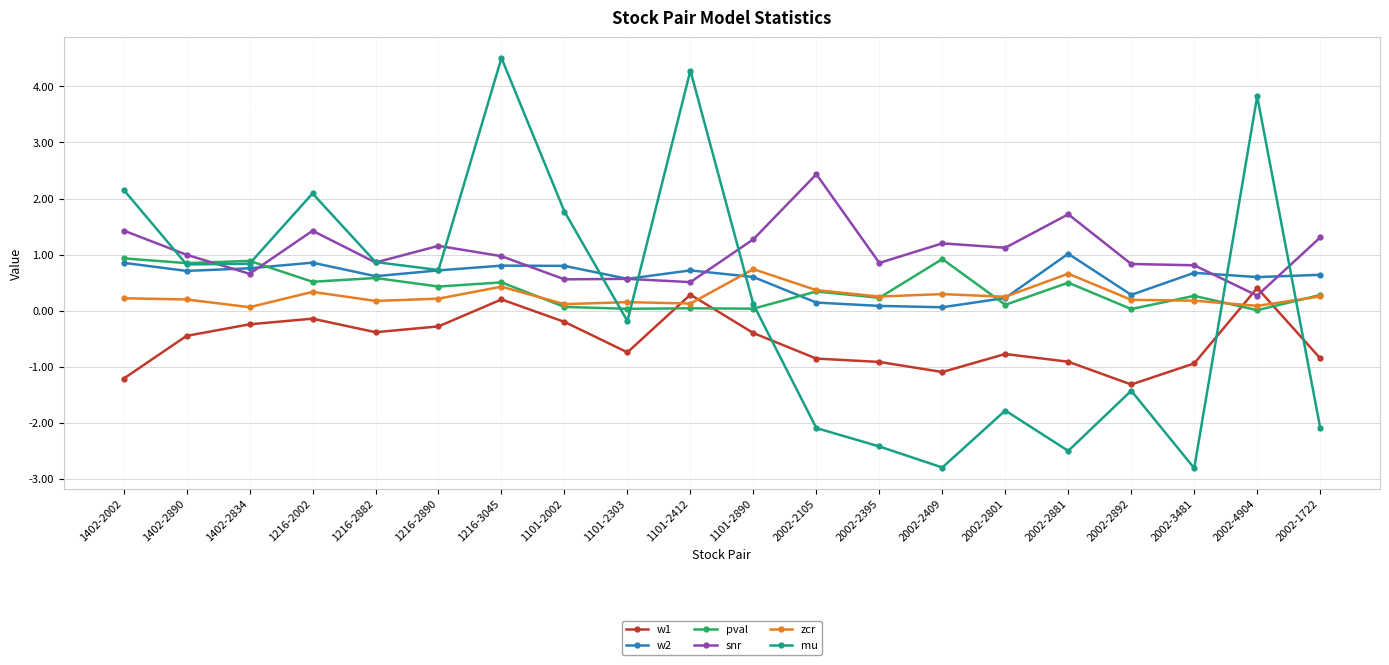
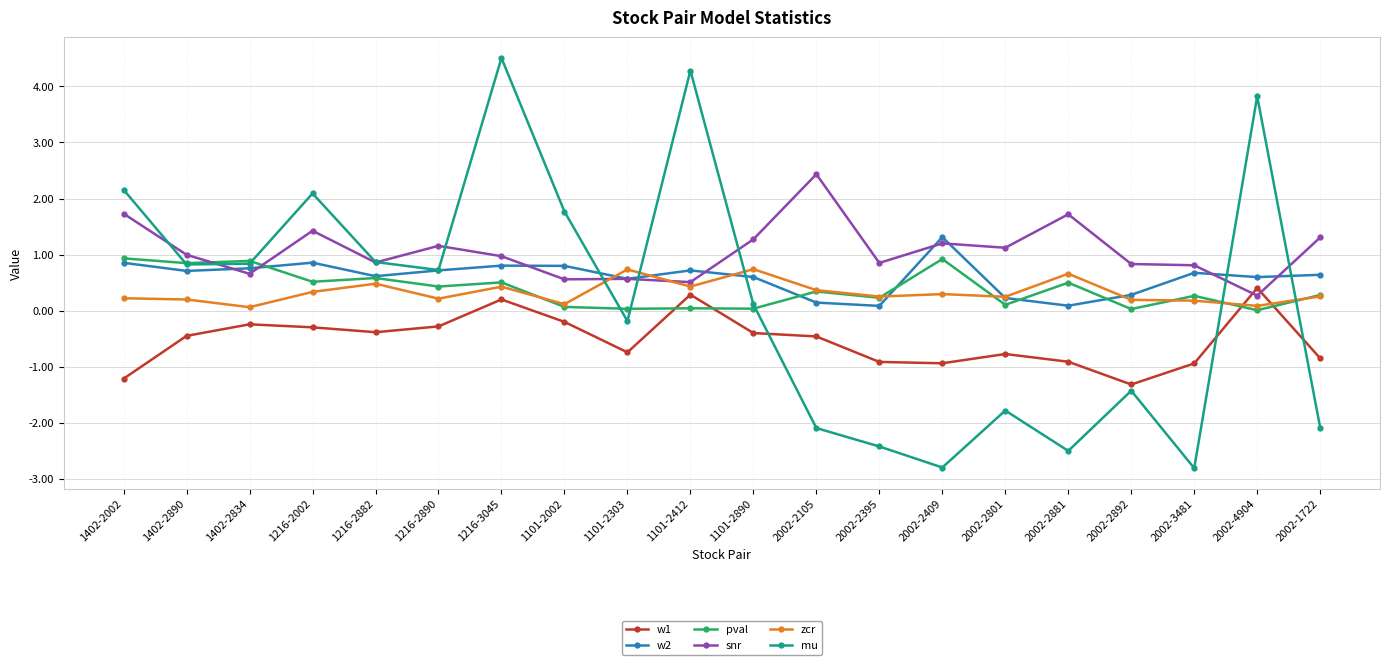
  {
    "w1": {
      "1402-2002": -1.2,
      "1402-2890": -0.5,
      "1402-2834": -0.2,
-     "1216-2002": -0.1,
+     "1216-2002": -0.3,
      "1216-2882": -0.4,
      "1216-2890": -0.3,
      "1216-3045": 0.2,
      "1101-2002": -0.2,
      "1101-2303": -0.7,
      "1101-2412": 0.3,
      "1101-2890": -0.4,
-     "2002-2105": -0.9,
+     "2002-2105": -0.5,
      "2002-2395": -0.9,
-     "2002-2409": -1.1,
+     "2002-2409": -0.9,
      "2002-2801": -0.8,
      "2002-2881": -0.9,
      "2002-2892": -1.3,
      "2002-3481": -0.9,
      "2002-4904": 0.4,
      "2002-1722": -0.9
    },
    "w2": {
      "1402-2002": 0.9,
      "1402-2890": 0.7,
      "1402-2834": 0.8,
      "1216-2002": 0.9,
      "1216-3045": 0.8,
      "1101-2002": 0.8,
      "1101-2412": 0.7,
      "1101-2890": 0.6,
      "2002-2105": 0.1,
      "2002-2395": 0.1,
-     "2002-2409": 0.1,
-     "2002-2881": 1.0,
+     "2002-2409": 1.3,
+     "2002-2881": 0.1,
      "2002-2892": 0.3,
      "2002-3481": 0.7,
      "2002-4904": 0.6,
      "2002-1722": 0.6
    },
    "snr": {
-     "1402-2002": 1.4,
+     "1402-2002": 1.7,
      "1402-2890": 1.0,
      "1402-2834": 0.7,
      "1216-2002": 1.4,
      "1216-2890": 1.2,
      "1216-3045": 1.0,
      "1101-2002": 0.6,
      "1101-2412": 0.5,
      "1101-2890": 1.3,
      "2002-2105": 2.4,
      "2002-2395": 0.8,
      "2002-2409": 1.2,
      "2002-2801": 1.1,
      "2002-2881": 1.7,
      "2002-2892": 0.8,
      "2002-3481": 0.8,
      "2002-4904": 0.3,
      "2002-1722": 1.3
    },
    "zcr": {
      "1402-2002": 0.2,
      "1402-2890": 0.2,
      "1402-2834": 0.1,
      "1216-2002": 0.3,
-     "1216-2882": 0.2,
+     "1216-2882": 0.5,
      "1216-2890": 0.2,
      "1216-3045": 0.4,
      "1101-2002": 0.1,
-     "1101-2303": 0.1,
-     "1101-2412": 0.1,
+     "1101-2303": 0.7,
+     "1101-2412": 0.4,
      "1101-2890": 0.7,
      "2002-2409": 0.3,
      "2002-2881": 0.7,
      "2002-2892": 0.2,
      "2002-3481": 0.2,
      "2002-4904": 0.1
    }
  }
